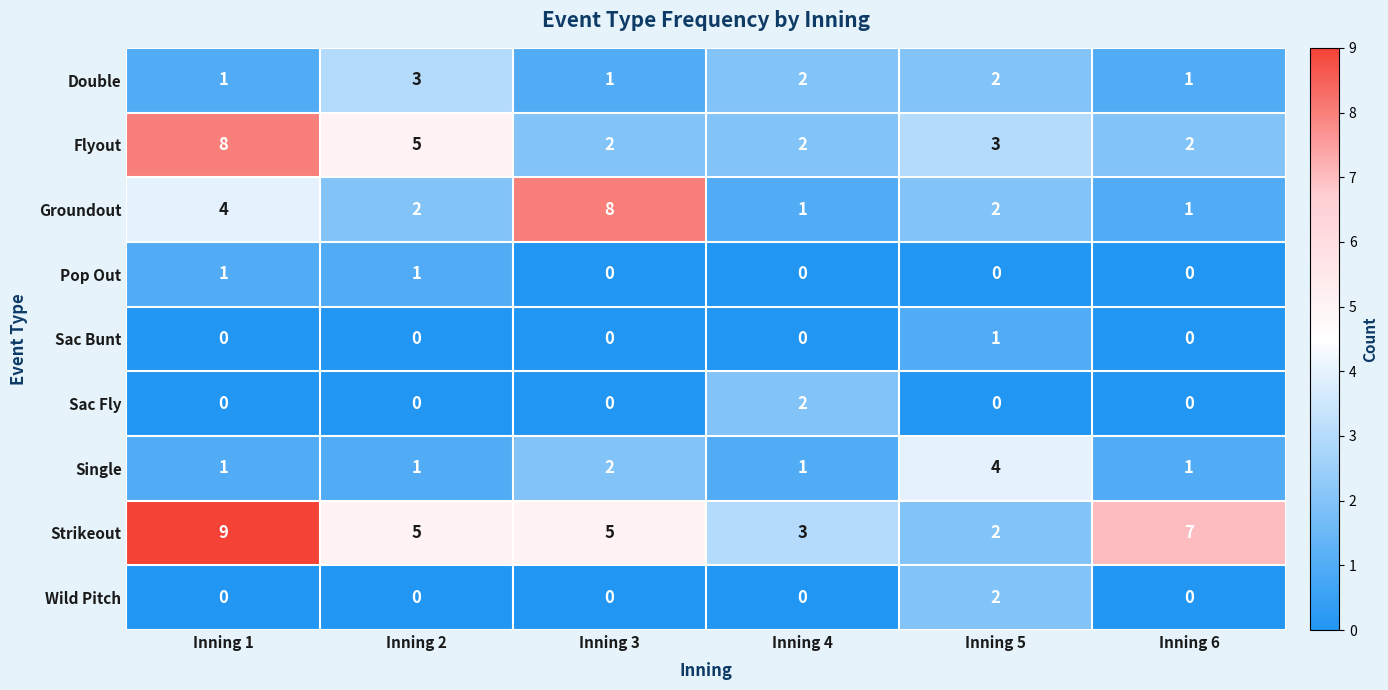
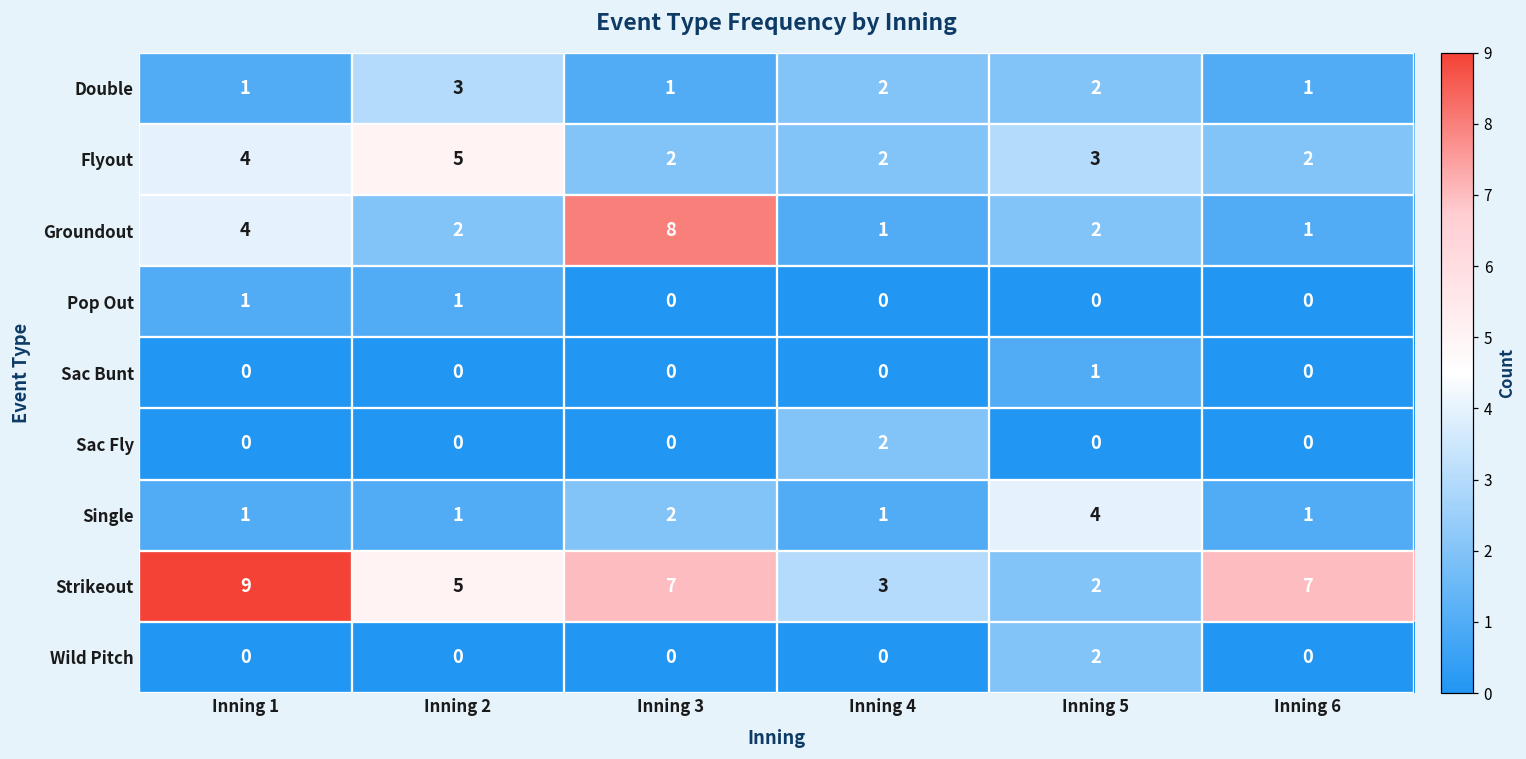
  {
    "Double": {
      "Inning 1": 1,
      "Inning 2": 3,
      "Inning 3": 1,
      "Inning 4": 2,
      "Inning 5": 2,
      "Inning 6": 1
    },
    "Flyout": {
-     "Inning 1": 8,
+     "Inning 1": 4,
      "Inning 2": 5,
      "Inning 3": 2,
      "Inning 4": 2,
      "Inning 5": 3,
      "Inning 6": 2
    },
    "Groundout": {
      "Inning 1": 4,
      "Inning 2": 2,
      "Inning 3": 8,
      "Inning 4": 1,
      "Inning 5": 2,
      "Inning 6": 1
    },
    "Pop Out": {
      "Inning 1": 1,
      "Inning 2": 1,
      "Inning 3": 0,
      "Inning 4": 0,
      "Inning 5": 0,
      "Inning 6": 0
    },
    "Sac Bunt": {
      "Inning 1": 0,
      "Inning 2": 0,
      "Inning 3": 0,
      "Inning 4": 0,
      "Inning 5": 1,
      "Inning 6": 0
    },
    "Sac Fly": {
      "Inning 1": 0,
      "Inning 2": 0,
      "Inning 3": 0,
      "Inning 4": 2,
      "Inning 5": 0,
      "Inning 6": 0
    },
    "Single": {
      "Inning 1": 1,
      "Inning 2": 1,
      "Inning 3": 2,
      "Inning 4": 1,
      "Inning 5": 4,
      "Inning 6": 1
    },
    "Strikeout": {
      "Inning 1": 9,
      "Inning 2": 5,
-     "Inning 3": 5,
+     "Inning 3": 7,
      "Inning 4": 3,
      "Inning 5": 2,
      "Inning 6": 7
    },
    "Wild Pitch": {
      "Inning 1": 0,
      "Inning 2": 0,
      "Inning 3": 0,
      "Inning 4": 0,
      "Inning 5": 2,
      "Inning 6": 0
    }
  }
